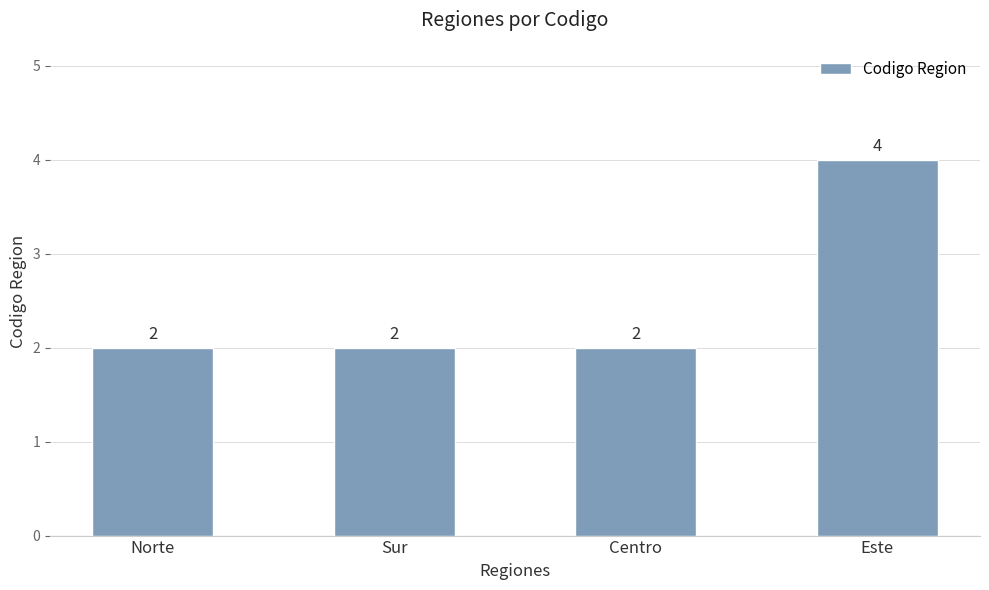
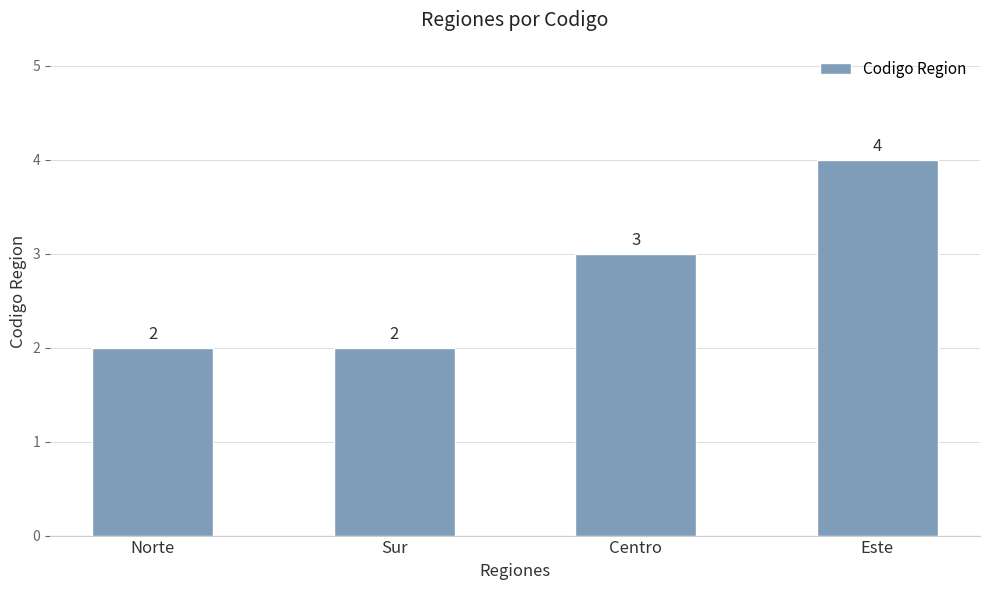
  {
    "Norte": 2,
    "Sur": 2,
-   "Centro": 2,
+   "Centro": 3,
    "Este": 4
  }
